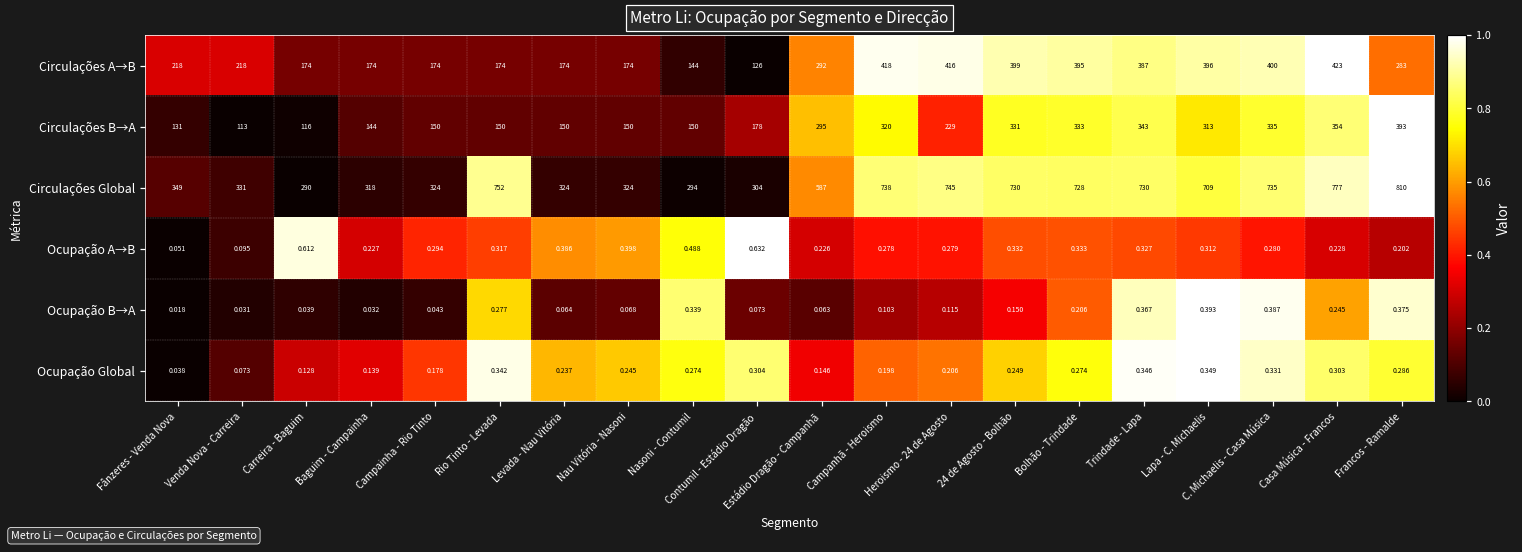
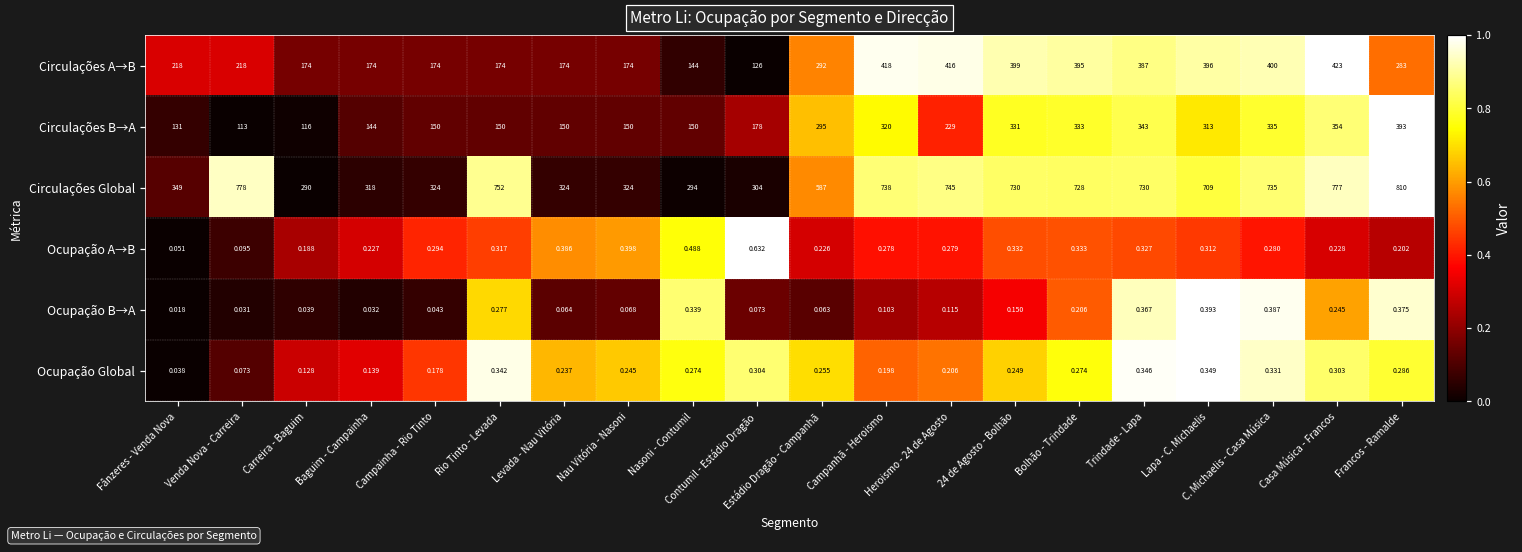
  {
    "Circulações A→B": {
      "Fânzeres - Venda Nova": 218,
      "Venda Nova - Carreira": 218,
      "Carreira - Baguim": 174,
      "Baguim - Campainha": 174,
      "Campainha - Rio Tinto": 174,
      "Rio Tinto - Levada": 174,
      "Levada - Nau Vitória": 174,
      "Nau Vitória - Nasoni": 174,
      "Nasoni - Contumil": 144,
      "Contumil - Estádio Dragão": 126,
      "Estádio Dragão - Campanhã": 292,
      "Campanhã - Heroismo": 418,
      "Heroismo - 24 de Agosto": 416,
      "24 de Agosto - Bolhão": 399,
      "Bolhão - Trindade": 395,
      "Trindade - Lapa": 387,
      "Lapa - C. Michaelis": 396,
      "C. Michaelis - Casa Música": 400,
      "Casa Música - Francos": 423,
      "Francos - Ramalde": 283
    },
    "Circulações B→A": {
      "Fânzeres - Venda Nova": 131,
      "Venda Nova - Carreira": 113,
      "Carreira - Baguim": 116,
      "Baguim - Campainha": 144,
      "Campainha - Rio Tinto": 150,
      "Rio Tinto - Levada": 150,
      "Levada - Nau Vitória": 150,
      "Nau Vitória - Nasoni": 150,
      "Nasoni - Contumil": 150,
      "Contumil - Estádio Dragão": 178,
      "Estádio Dragão - Campanhã": 295,
      "Campanhã - Heroismo": 320,
      "Heroismo - 24 de Agosto": 229,
      "24 de Agosto - Bolhão": 331,
      "Bolhão - Trindade": 333,
      "Trindade - Lapa": 343,
      "Lapa - C. Michaelis": 313,
      "C. Michaelis - Casa Música": 335,
      "Casa Música - Francos": 354,
      "Francos - Ramalde": 393
    },
    "Circulações Global": {
      "Fânzeres - Venda Nova": 349,
-     "Venda Nova - Carreira": 331,
+     "Venda Nova - Carreira": 778,
      "Carreira - Baguim": 290,
      "Baguim - Campainha": 318,
      "Campainha - Rio Tinto": 324,
      "Rio Tinto - Levada": 752,
      "Levada - Nau Vitória": 324,
      "Nau Vitória - Nasoni": 324,
      "Nasoni - Contumil": 294,
      "Contumil - Estádio Dragão": 304,
      "Estádio Dragão - Campanhã": 587,
      "Campanhã - Heroismo": 738,
      "Heroismo - 24 de Agosto": 745,
      "24 de Agosto - Bolhão": 730,
      "Bolhão - Trindade": 728,
      "Trindade - Lapa": 730,
      "Lapa - C. Michaelis": 709,
      "C. Michaelis - Casa Música": 735,
      "Casa Música - Francos": 777,
      "Francos - Ramalde": 810
    },
    "Ocupação A→B": {
      "Fânzeres - Venda Nova": 0.051,
      "Venda Nova - Carreira": 0.095,
-     "Carreira - Baguim": 0.612,
+     "Carreira - Baguim": 0.188,
      "Baguim - Campainha": 0.227,
      "Campainha - Rio Tinto": 0.294,
      "Rio Tinto - Levada": 0.317,
      "Levada - Nau Vitória": 0.386,
      "Nau Vitória - Nasoni": 0.398,
      "Nasoni - Contumil": 0.488,
      "Contumil - Estádio Dragão": 0.632,
      "Estádio Dragão - Campanhã": 0.226,
      "Campanhã - Heroismo": 0.278,
      "Heroismo - 24 de Agosto": 0.279,
      "24 de Agosto - Bolhão": 0.332,
      "Bolhão - Trindade": 0.333,
      "Trindade - Lapa": 0.327,
      "Lapa - C. Michaelis": 0.312,
      "C. Michaelis - Casa Música": 0.280,
      "Casa Música - Francos": 0.228,
      "Francos - Ramalde": 0.202
    },
    "Ocupação B→A": {
      "Fânzeres - Venda Nova": 0.018,
      "Venda Nova - Carreira": 0.031,
      "Carreira - Baguim": 0.039,
      "Baguim - Campainha": 0.032,
      "Campainha - Rio Tinto": 0.043,
      "Rio Tinto - Levada": 0.277,
      "Levada - Nau Vitória": 0.064,
      "Nau Vitória - Nasoni": 0.068,
      "Nasoni - Contumil": 0.339,
      "Contumil - Estádio Dragão": 0.073,
      "Estádio Dragão - Campanhã": 0.063,
      "Campanhã - Heroismo": 0.103,
      "Heroismo - 24 de Agosto": 0.115,
      "24 de Agosto - Bolhão": 0.150,
      "Bolhão - Trindade": 0.206,
      "Trindade - Lapa": 0.367,
      "Lapa - C. Michaelis": 0.393,
      "C. Michaelis - Casa Música": 0.387,
      "Casa Música - Francos": 0.245,
      "Francos - Ramalde": 0.375
    },
    "Ocupação Global": {
      "Fânzeres - Venda Nova": 0.038,
      "Venda Nova - Carreira": 0.073,
      "Carreira - Baguim": 0.128,
      "Baguim - Campainha": 0.139,
      "Campainha - Rio Tinto": 0.178,
      "Rio Tinto - Levada": 0.342,
      "Levada - Nau Vitória": 0.237,
      "Nau Vitória - Nasoni": 0.245,
      "Nasoni - Contumil": 0.274,
      "Contumil - Estádio Dragão": 0.304,
-     "Estádio Dragão - Campanhã": 0.146,
+     "Estádio Dragão - Campanhã": 0.255,
      "Campanhã - Heroismo": 0.198,
      "Heroismo - 24 de Agosto": 0.206,
      "24 de Agosto - Bolhão": 0.249,
      "Bolhão - Trindade": 0.274,
      "Trindade - Lapa": 0.346,
      "Lapa - C. Michaelis": 0.349,
      "C. Michaelis - Casa Música": 0.331,
      "Casa Música - Francos": 0.303,
      "Francos - Ramalde": 0.286
    }
  }
